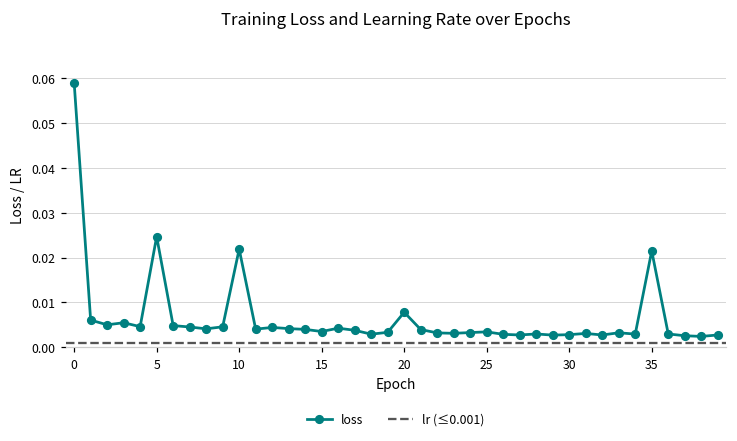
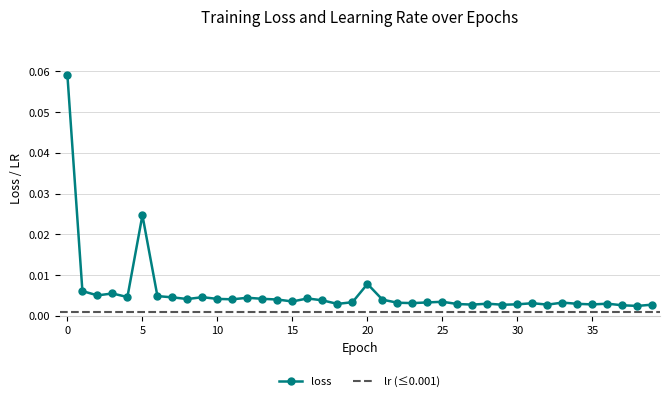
  {
    "0": 0.059,
    "5": 0.025,
-   "10": 0.022,
+   "10": 0.004,
    "15": 0.004,
    "20": 0.008,
    "25": 0.003,
    "30": 0.003,
-   "35": 0.022
+   "35": 0.003
  }
